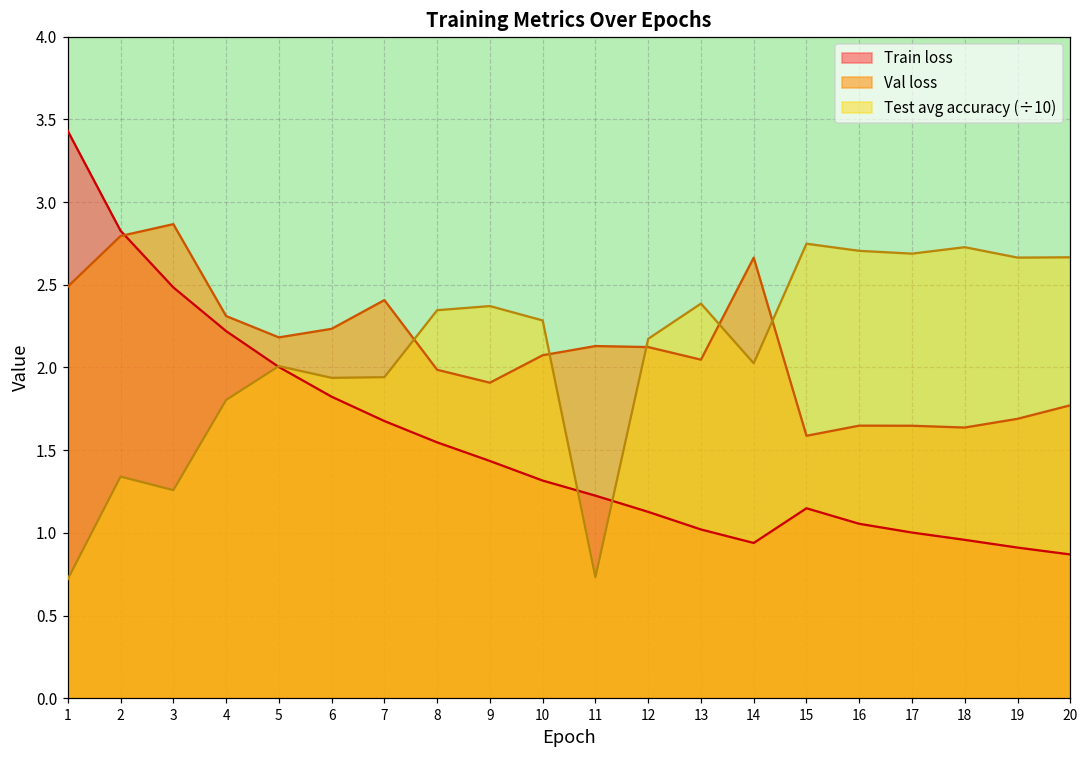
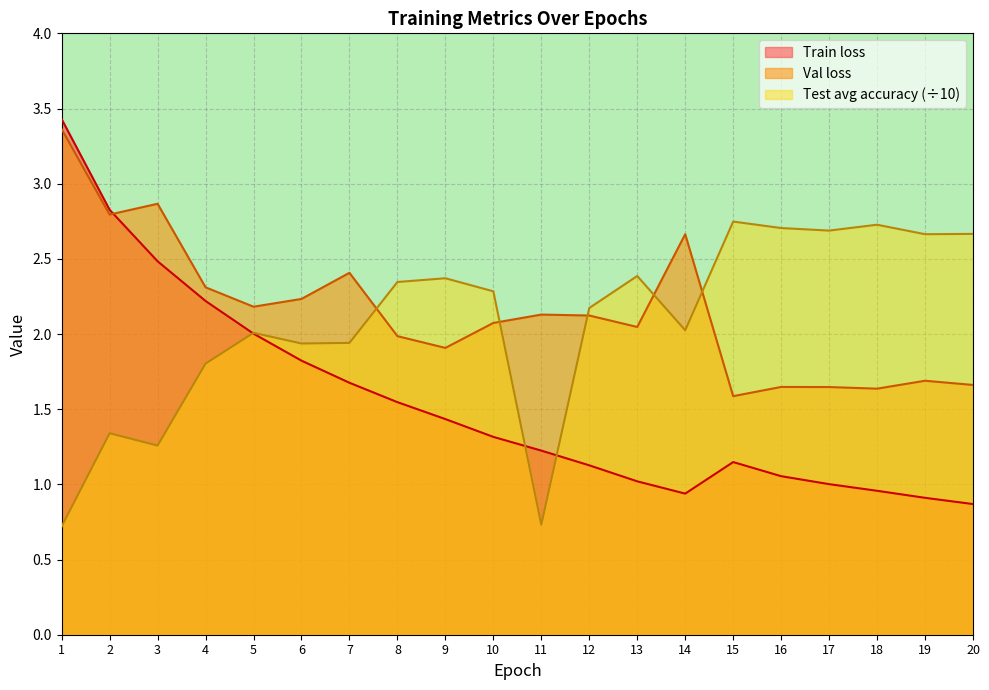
  {
    "Train loss": {
      "1": 3.43,
      "2": 2.83,
      "3": 2.48,
      "4": 2.22,
      "6": 1.82,
      "7": 1.68,
      "8": 1.55,
      "9": 1.43,
      "10": 1.32,
      "11": 1.22,
      "12": 1.13,
      "13": 1.02,
      "14": 0.94,
      "15": 1.15,
      "16": 1.05,
      "17": 1.00,
      "18": 0.96,
      "19": 0.91,
      "20": 0.87
    },
    "Val loss": {
-     "1": 2.49,
+     "1": 3.36,
      "2": 2.79,
      "3": 2.87,
      "4": 2.31,
      "5": 2.18,
      "6": 2.23,
      "7": 2.41,
      "8": 1.99,
      "9": 1.91,
      "10": 2.07,
      "11": 2.13,
      "12": 2.12,
      "13": 2.05,
      "14": 2.66,
      "15": 1.59,
      "16": 1.65,
      "17": 1.65,
      "18": 1.64,
      "19": 1.69,
-     "20": 1.77
+     "20": 1.66
    },
    "Test avg accuracy (÷10)": {
      "1": 0.72,
      "2": 1.34,
      "3": 1.26,
      "4": 1.80,
      "6": 1.94,
      "7": 1.94,
      "8": 2.35,
      "9": 2.37,
      "10": 2.28,
      "11": 0.73,
      "12": 2.17,
      "13": 2.39,
      "14": 2.03,
      "15": 2.75,
      "16": 2.71,
      "17": 2.69,
      "18": 2.73,
      "19": 2.66,
      "20": 2.67
    }
  }
